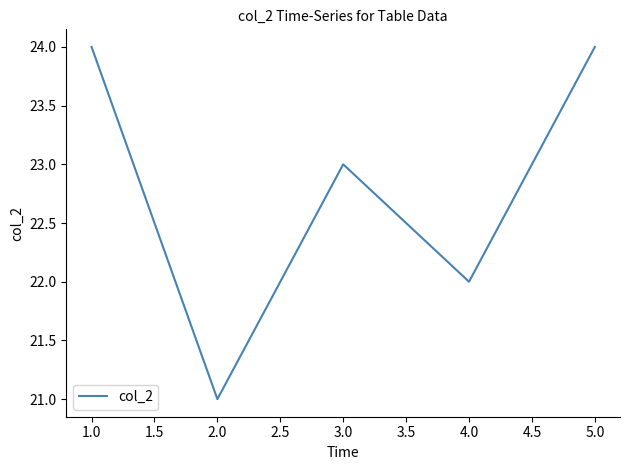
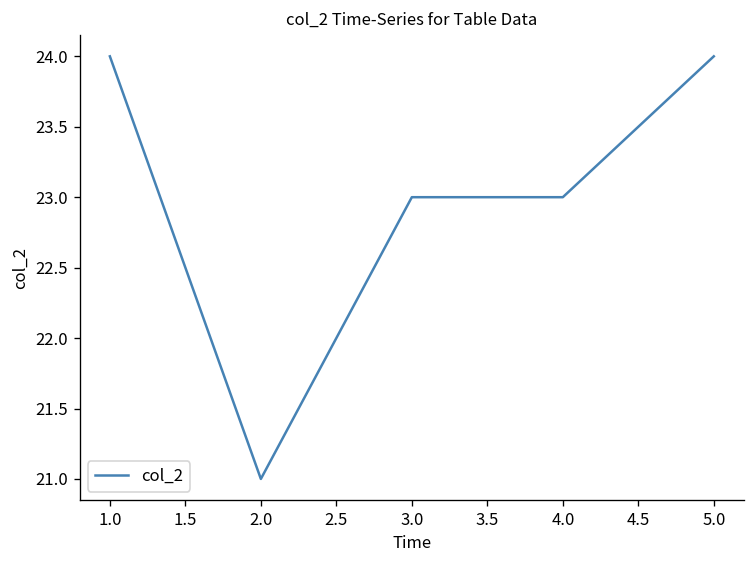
  {
    "1.0": 24,
    "2.0": 21,
    "3.0": 23,
-   "4.0": 22,
+   "4.0": 23,
    "5.0": 24
  }
